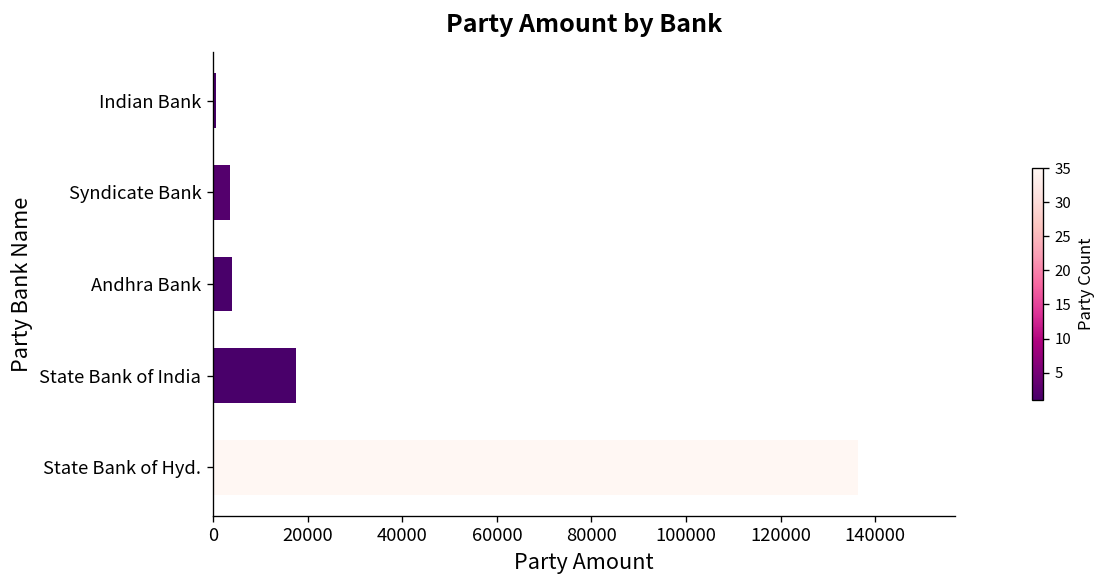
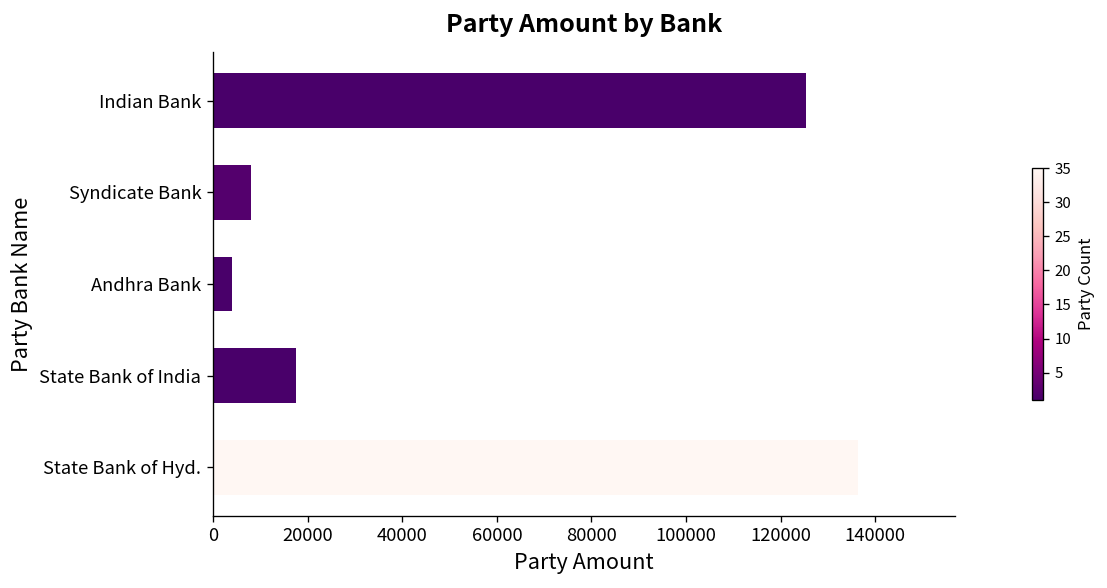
  {
-   "Indian Bank": 1000,
-   "Syndicate Bank": 4000,
+   "Indian Bank": 125000,
+   "Syndicate Bank": 8000,
    "Andhra Bank": 4000,
    "State Bank of India": 18000,
    "State Bank of Hyd.": 136000
  }
